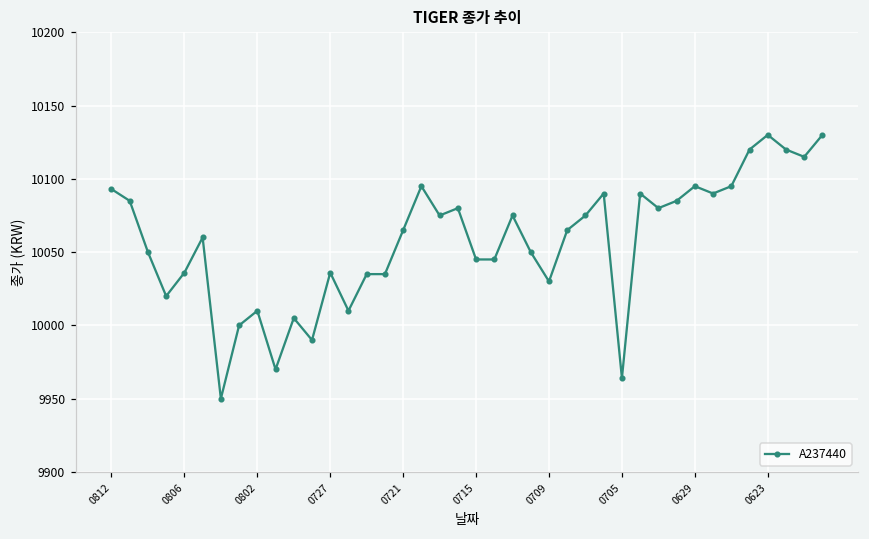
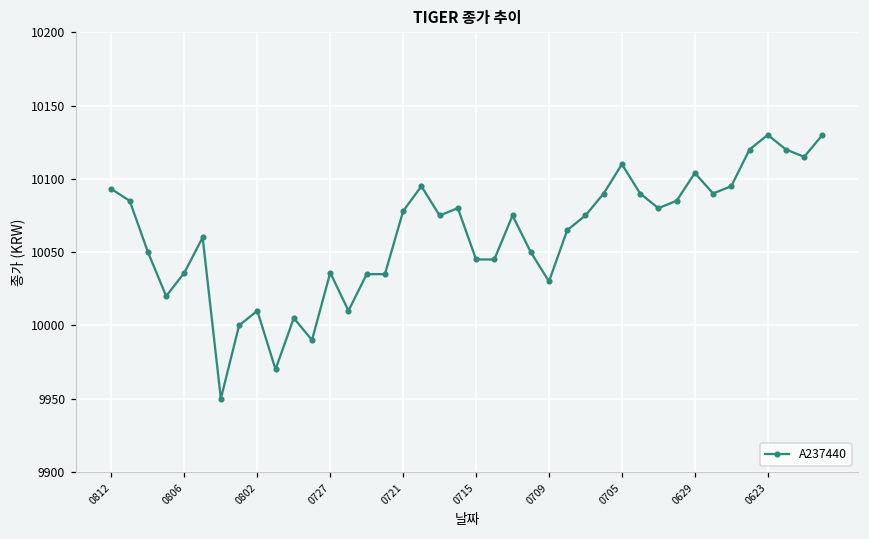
  {
    "0812": 10093,
    "0806": 10036,
    "0802": 10010,
    "0727": 10036,
-   "0721": 10065,
+   "0721": 10078,
    "0715": 10045,
    "0709": 10030,
-   "0705": 9964,
-   "0629": 10095,
+   "0705": 10110,
+   "0629": 10104,
    "0623": 10130
  }
